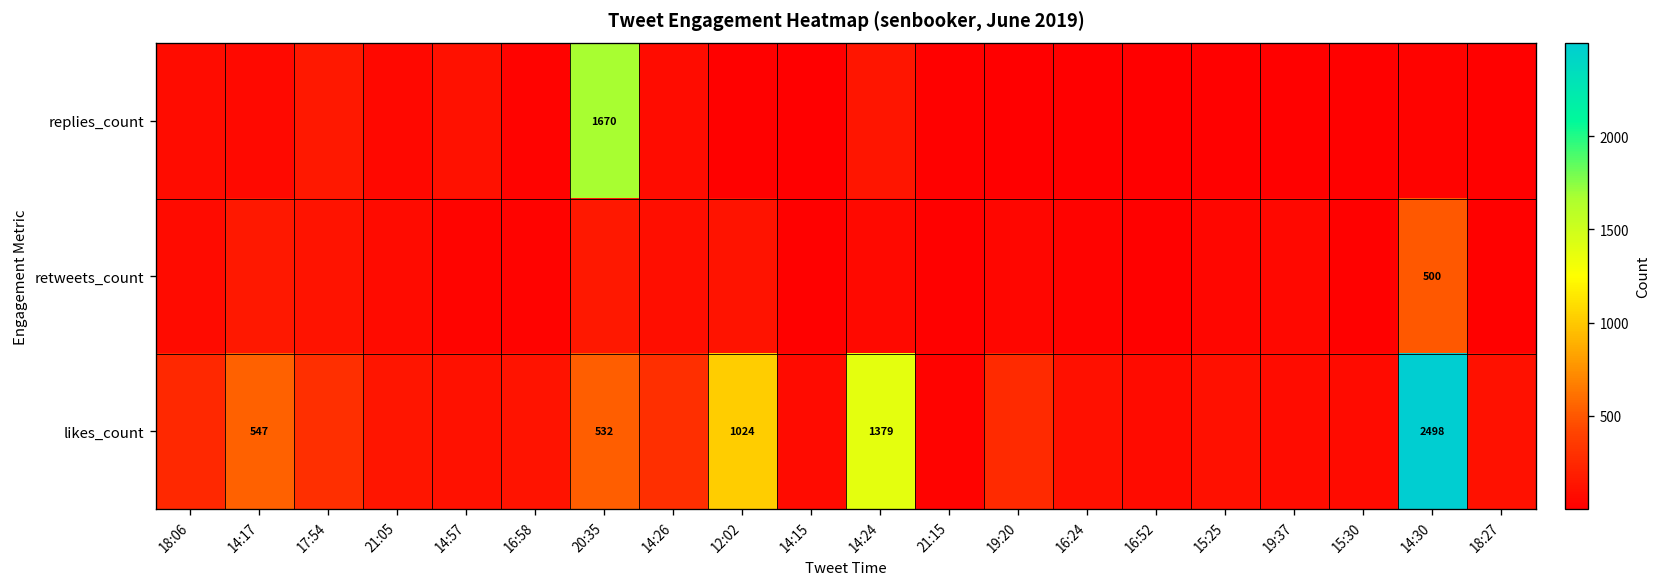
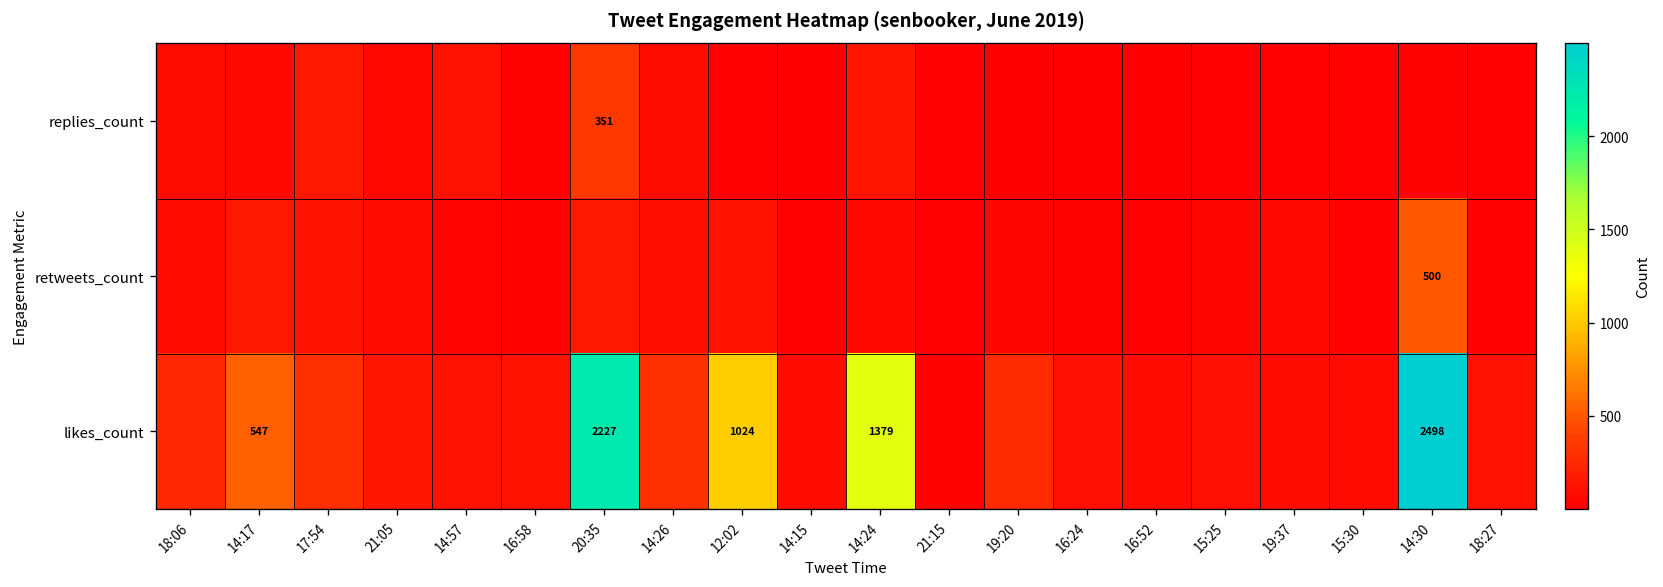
  {
    "replies_count": {
-     "20:35": 1670
+     "20:35": 351
    },
    "retweets_count": {
      "14:30": 500
    },
    "likes_count": {
      "14:17": 547,
-     "20:35": 532,
+     "20:35": 2227,
      "12:02": 1024,
      "14:24": 1379,
      "14:30": 2498
    }
  }
